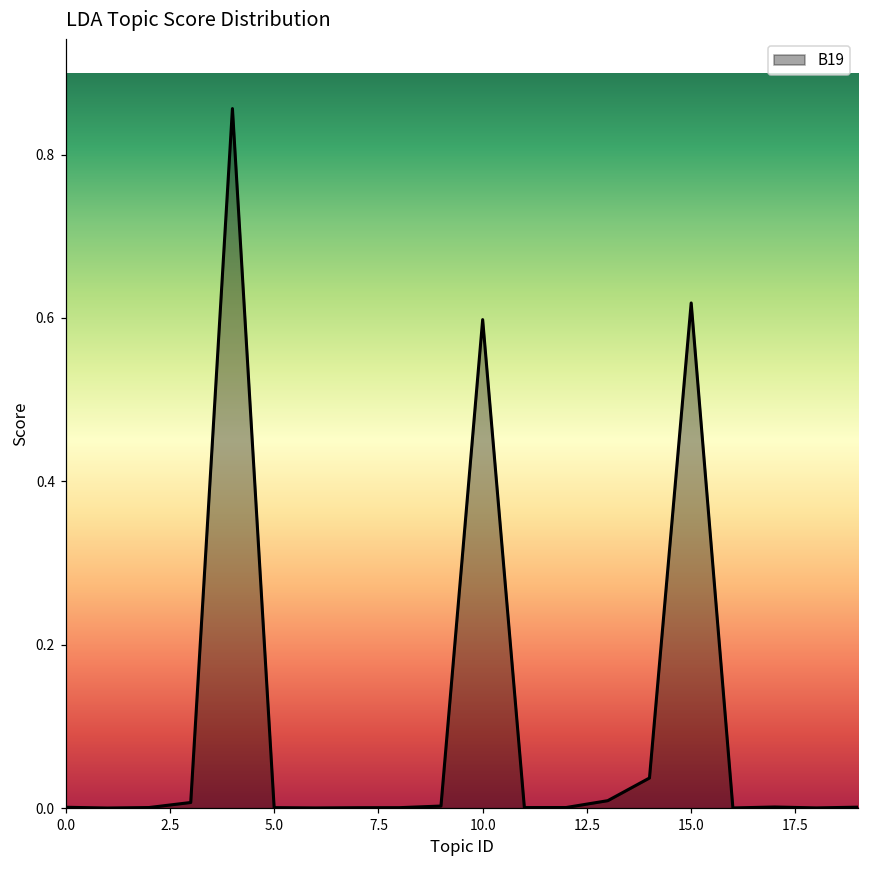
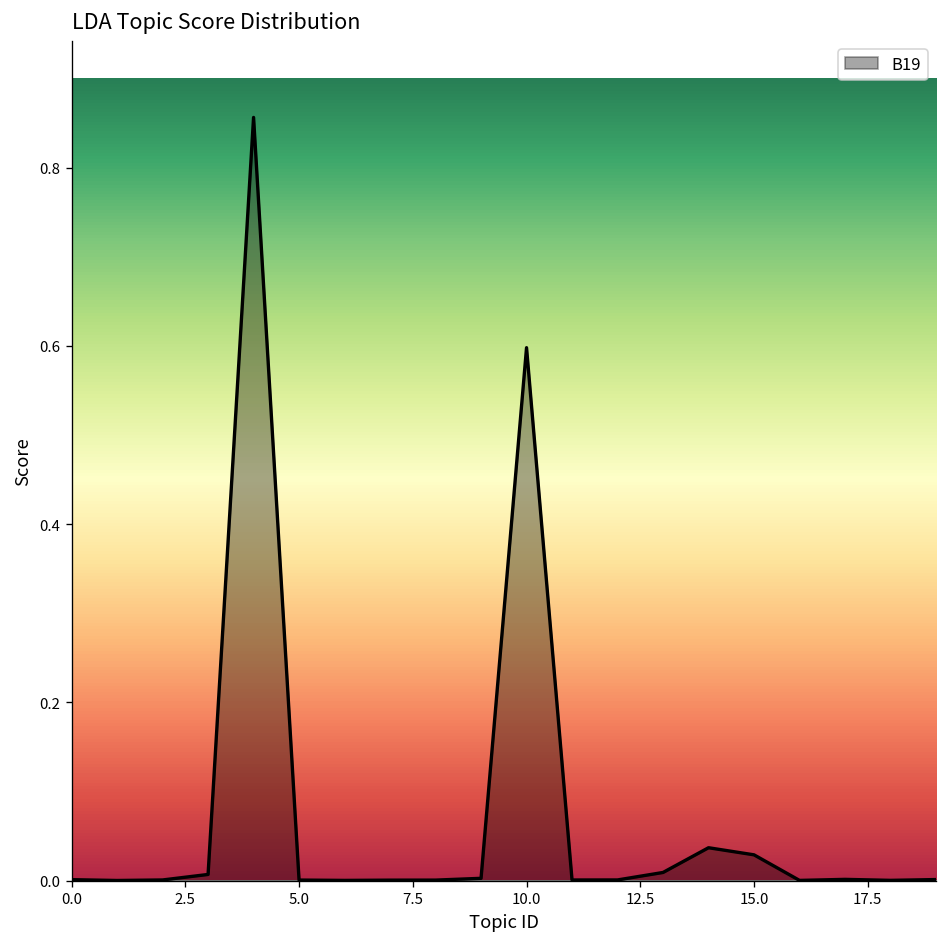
  {
    "0.0": 0.00,
    "5.0": 0.00,
    "10.0": 0.60,
-   "15.0": 0.62
+   "15.0": 0.03
  }
